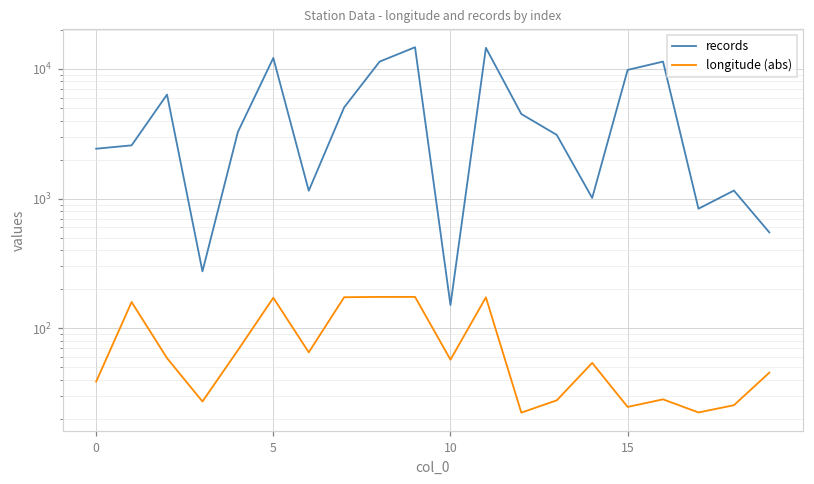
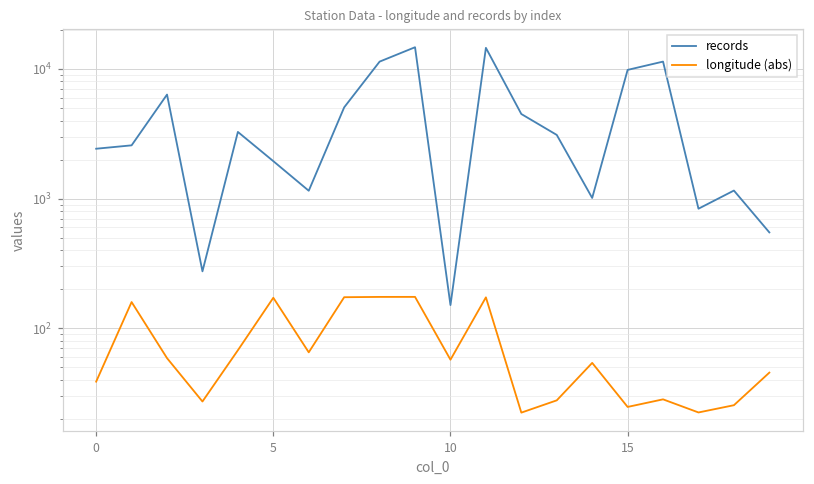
  {
    "records": {
      "0": 2400,
-     "5": 12000,
+     "5": 1900,
      "10": 150,
      "15": 10000
    },
    "longitude (abs)": {
      "0": 39,
      "5": 170,
      "10": 60,
      "15": 25
    }
  }
